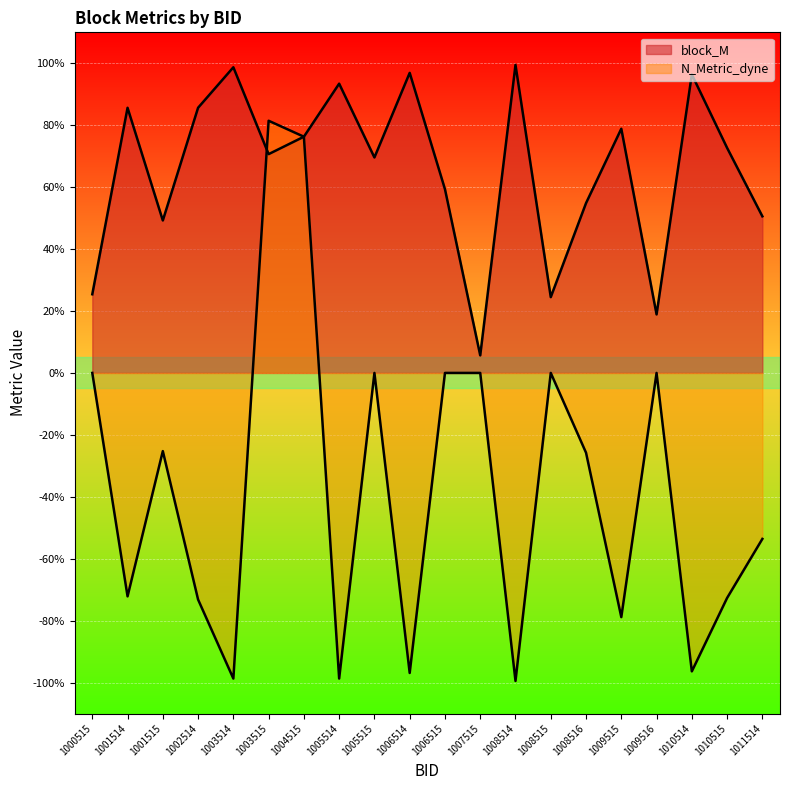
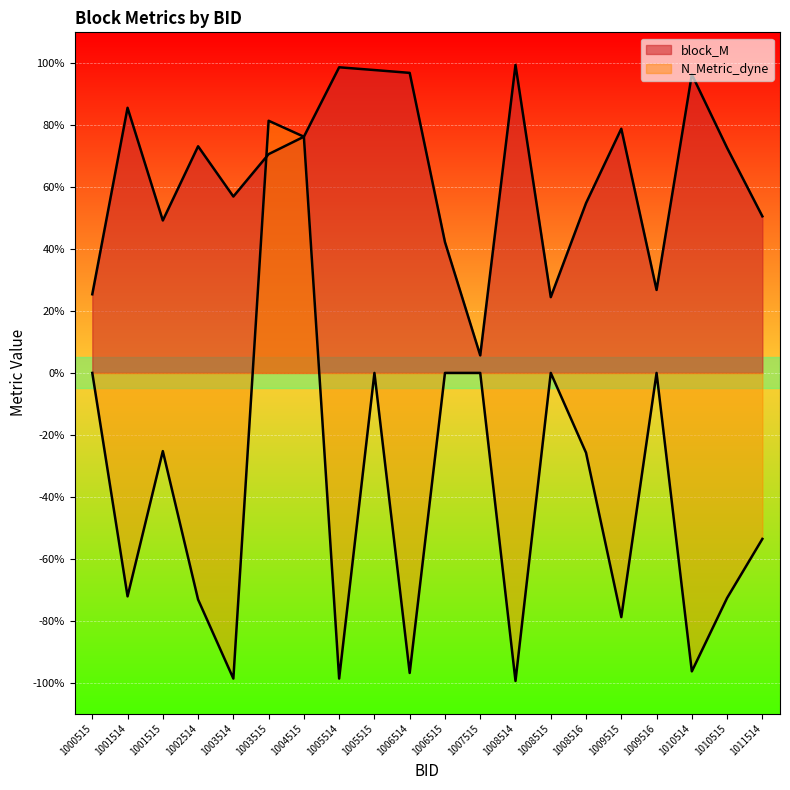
  {
    "block_M": {
      "1000515": "25%",
      "1001514": "86%",
      "1001515": "49%",
-     "1002514": "86%",
-     "1003514": "99%",
+     "1002514": "73%",
+     "1003514": "57%",
      "1003515": "71%",
-     "1005514": "93%",
-     "1005515": "70%",
+     "1005514": "99%",
+     "1005515": "98%",
      "1006514": "97%",
-     "1006515": "59%",
+     "1006515": "42%",
      "1007515": "6%",
      "1008514": "99%",
      "1008515": "24%",
      "1008516": "55%",
      "1009515": "79%",
-     "1009516": "19%",
+     "1009516": "27%",
      "1010515": "73%",
      "1011514": "51%"
    }
  }
